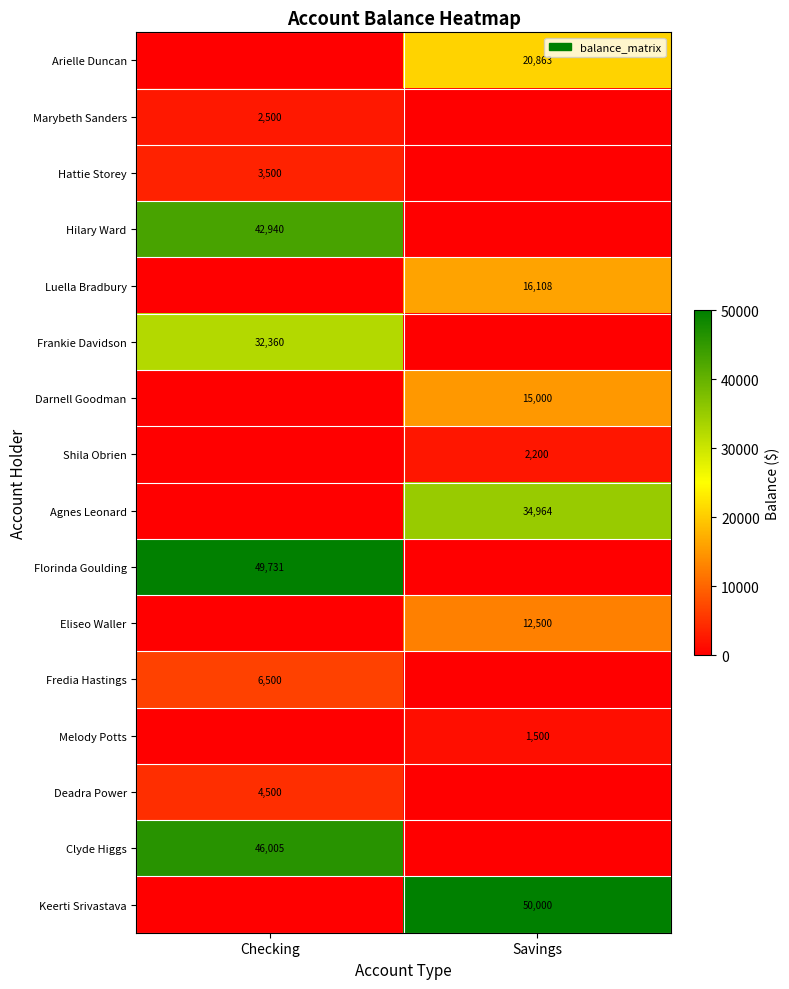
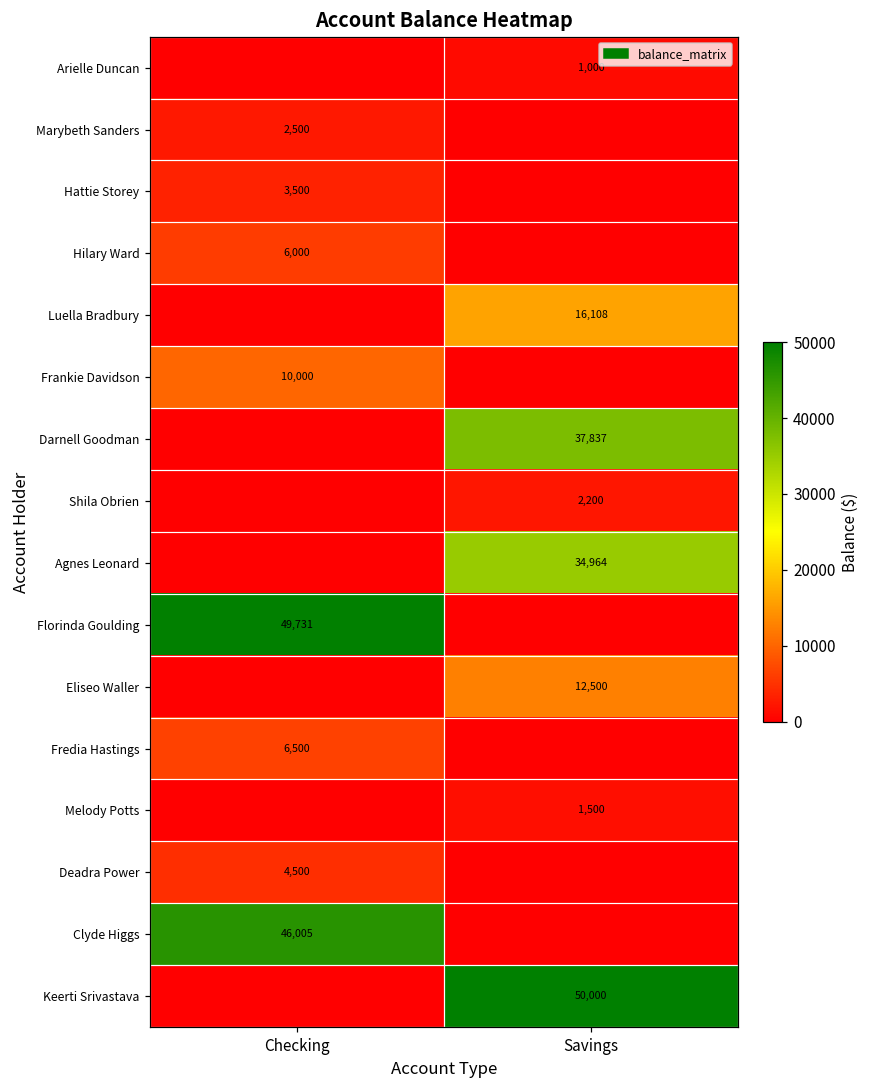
  {
    "Arielle Duncan": {
-     "Savings": "20,863"
+     "Savings": "1,000"
    },
    "Marybeth Sanders": {
      "Checking": "2,500"
    },
    "Hattie Storey": {
      "Checking": "3,500"
    },
    "Hilary Ward": {
-     "Checking": "42,940"
+     "Checking": "6,000"
    },
    "Luella Bradbury": {
      "Savings": "16,108"
    },
    "Frankie Davidson": {
-     "Checking": "32,360"
+     "Checking": "10,000"
    },
    "Darnell Goodman": {
-     "Savings": "15,000"
+     "Savings": "37,837"
    },
    "Shila Obrien": {
      "Savings": "2,200"
    },
    "Agnes Leonard": {
      "Savings": "34,964"
    },
    "Florinda Goulding": {
      "Checking": "49,731"
    },
    "Eliseo Waller": {
      "Savings": "12,500"
    },
    "Fredia Hastings": {
      "Checking": "6,500"
    },
    "Melody Potts": {
      "Savings": "1,500"
    },
    "Deadra Power": {
      "Checking": "4,500"
    },
    "Clyde Higgs": {
      "Checking": "46,005"
    },
    "Keerti Srivastava": {
      "Savings": "50,000"
    }
  }
